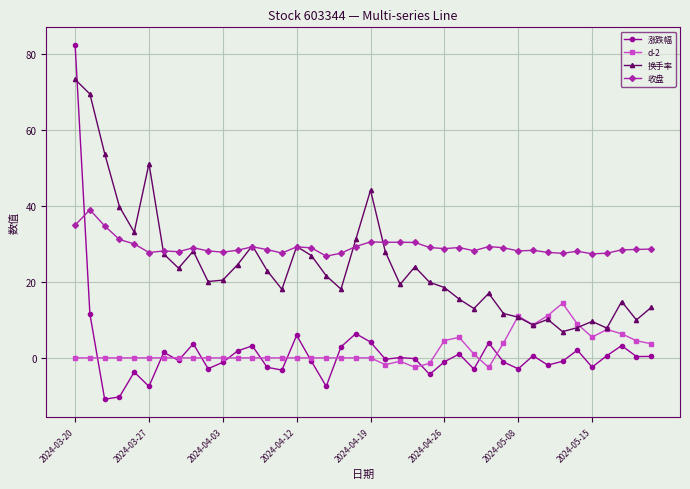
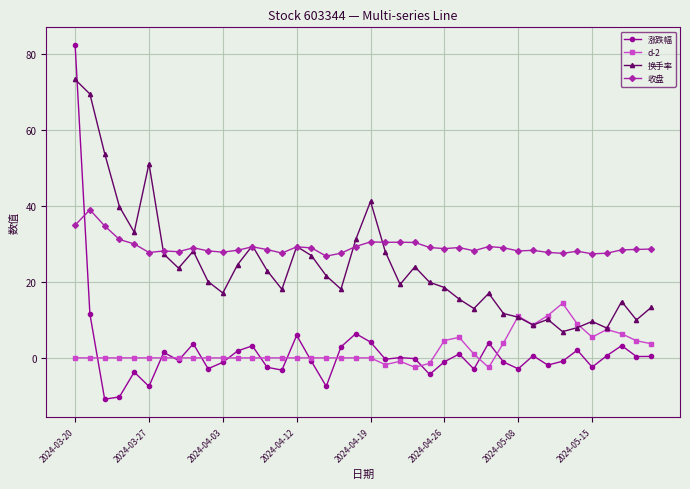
  {
    "换手率": {
      "2024-03-20": 73,
      "2024-03-27": 51,
-     "2024-04-03": 21,
-     "2024-04-19": 44,
+     "2024-04-03": 17,
+     "2024-04-19": 41,
      "2024-04-26": 19,
      "2024-05-15": 10
    }
  }
